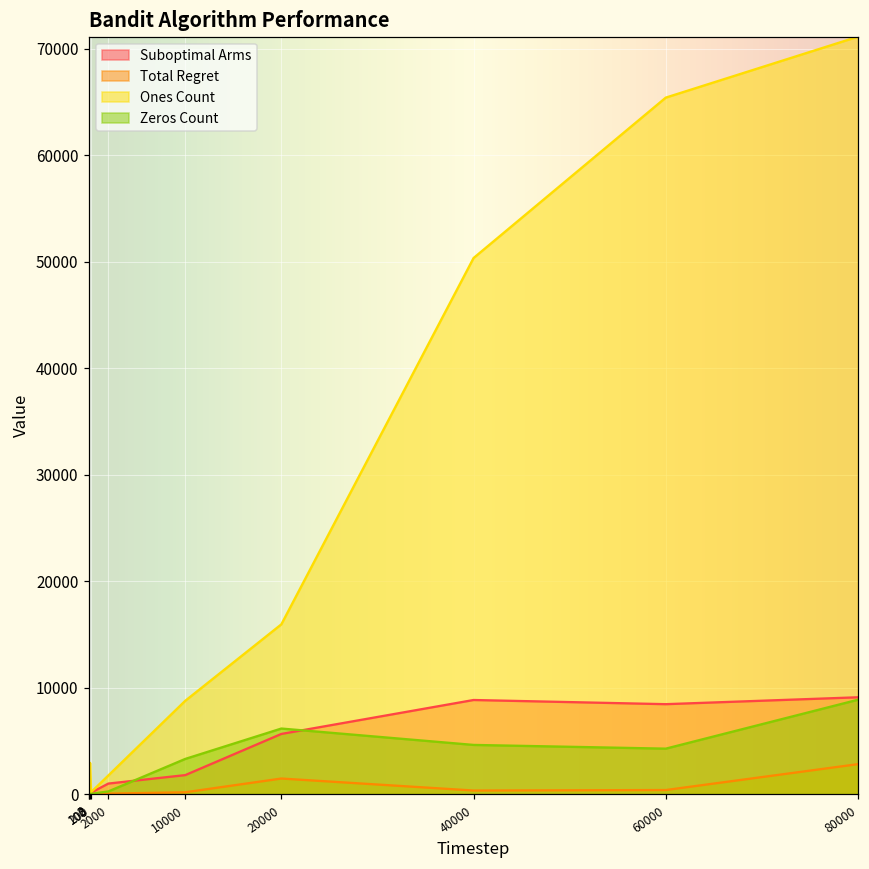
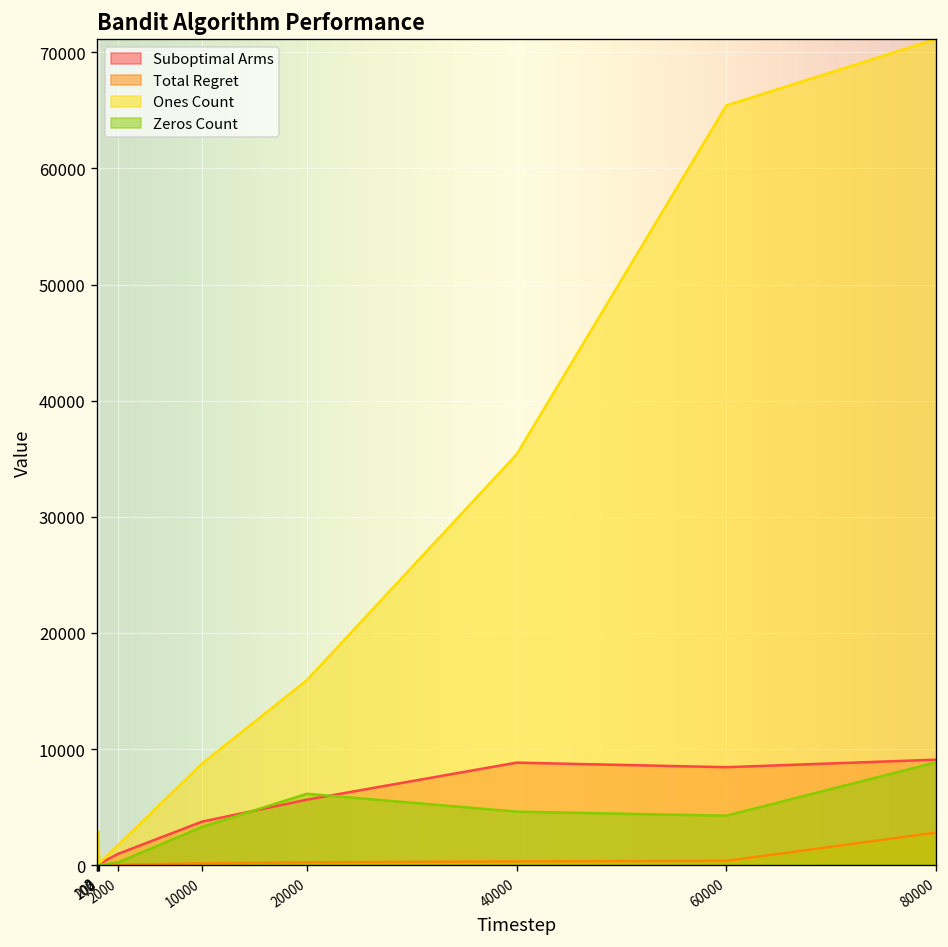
  {
    "Suboptimal Arms": {
      "2000": 1000,
-     "10000": 2000,
+     "10000": 4000,
      "20000": 6000,
      "40000": 9000,
      "60000": 8000
    },
    "Total Regret": {
      "10000": 0,
-     "20000": 1000,
+     "20000": 0,
      "40000": 0,
      "60000": 0,
      "80000": 3000
    },
    "Ones Count": {
      "100": 3000,
      "2000": 2000,
      "10000": 9000,
      "20000": 16000,
-     "40000": 50000,
+     "40000": 35000,
      "60000": 65000,
      "80000": 71000
    },
    "Zeros Count": {
      "10000": 3000,
      "20000": 6000,
      "40000": 5000,
      "60000": 4000
    }
  }
